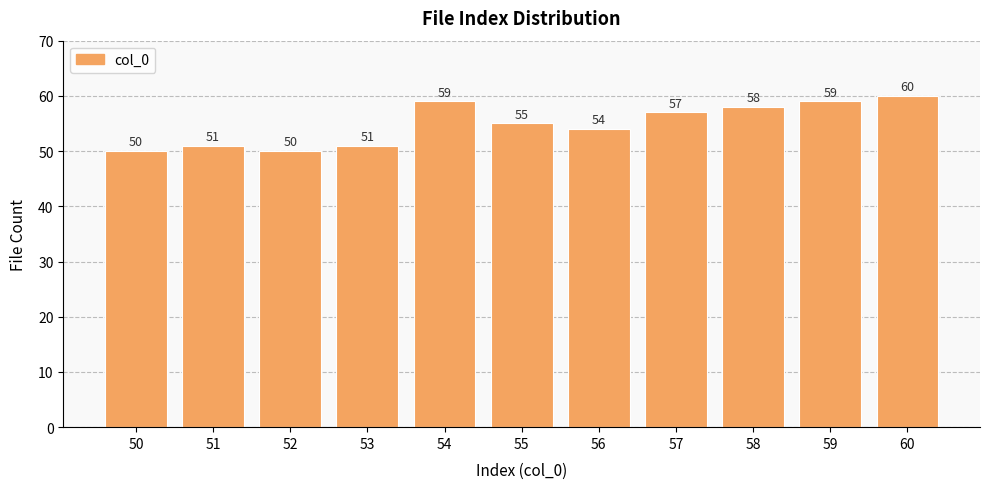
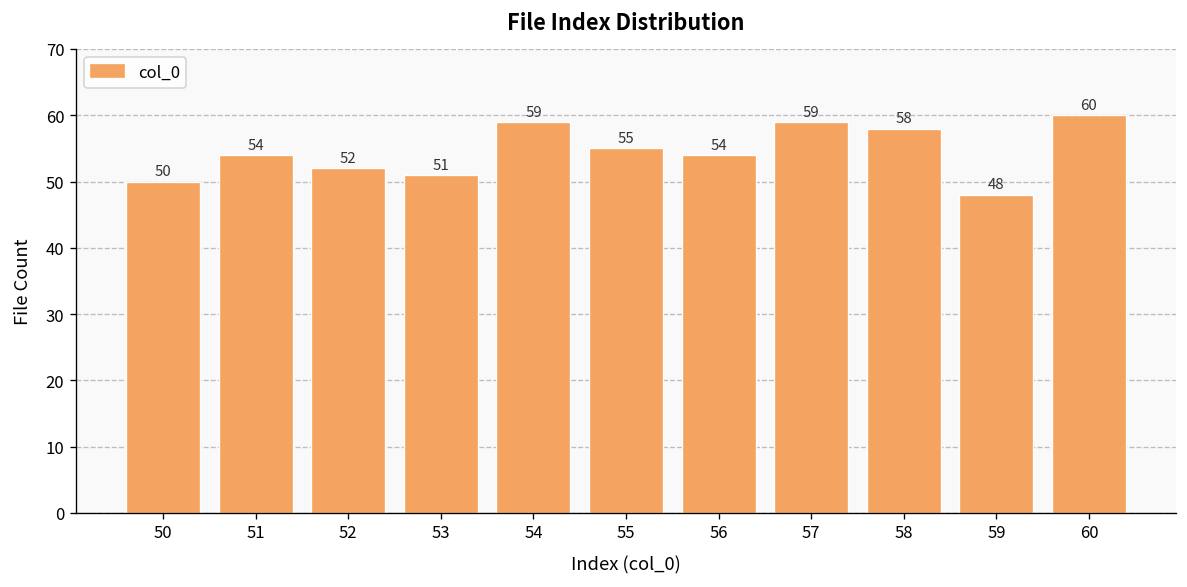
  {
    "50": 50,
-   "51": 51,
-   "52": 50,
+   "51": 54,
+   "52": 52,
    "53": 51,
    "54": 59,
    "55": 55,
    "56": 54,
-   "57": 57,
+   "57": 59,
    "58": 58,
-   "59": 59,
+   "59": 48,
    "60": 60
  }
